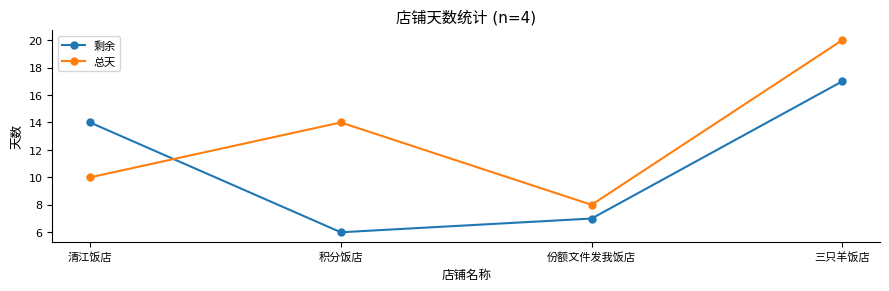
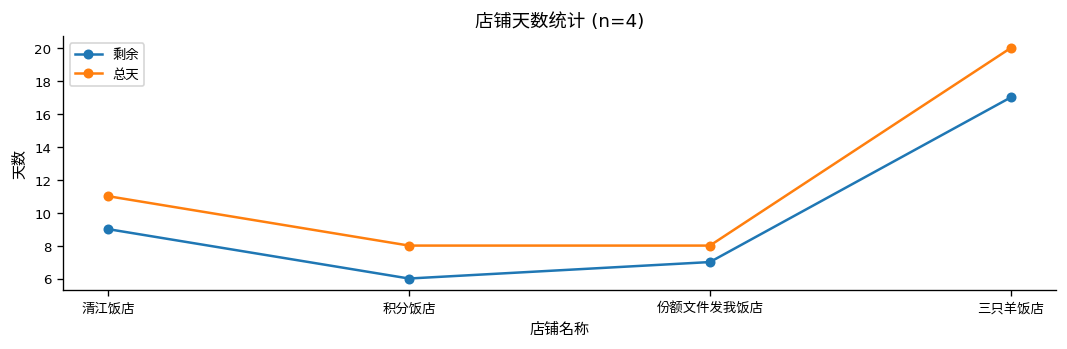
  {
    "剩余": {
-     "清江饭店": 14,
+     "清江饭店": 9,
      "积分饭店": 6,
      "份额文件发我饭店": 7,
      "三只羊饭店": 17
    },
    "总天": {
-     "清江饭店": 10,
-     "积分饭店": 14,
+     "清江饭店": 11,
+     "积分饭店": 8,
      "份额文件发我饭店": 8,
      "三只羊饭店": 20
    }
  }
